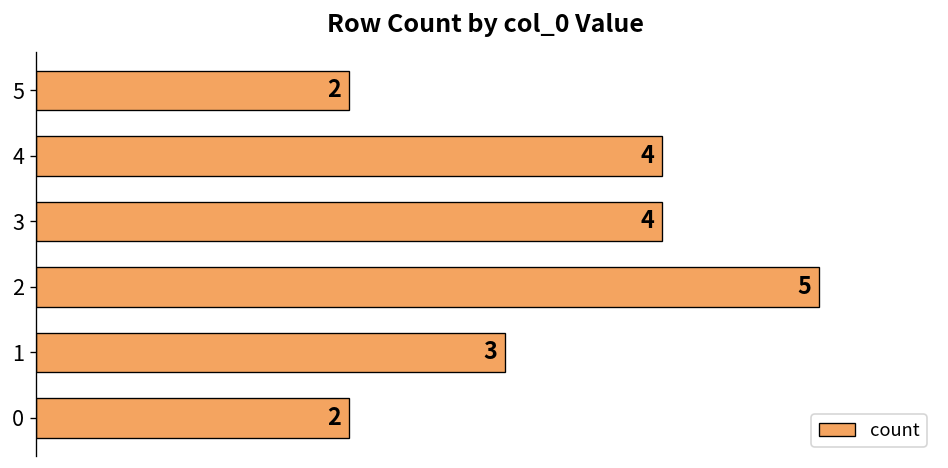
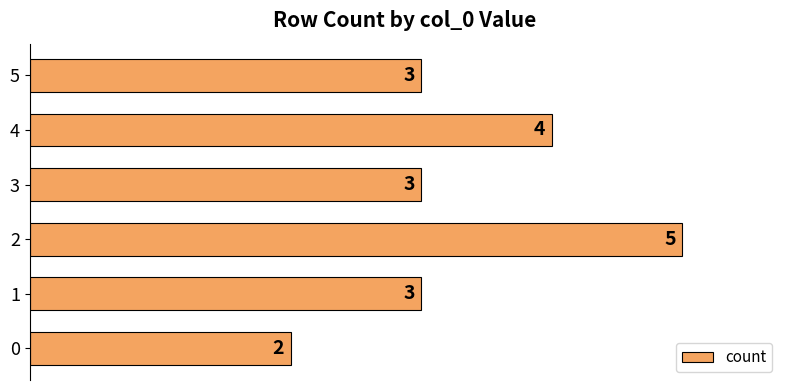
  {
-   "5": 2,
+   "5": 3,
    "4": 4,
-   "3": 4,
+   "3": 3,
    "2": 5,
    "1": 3,
    "0": 2
  }
